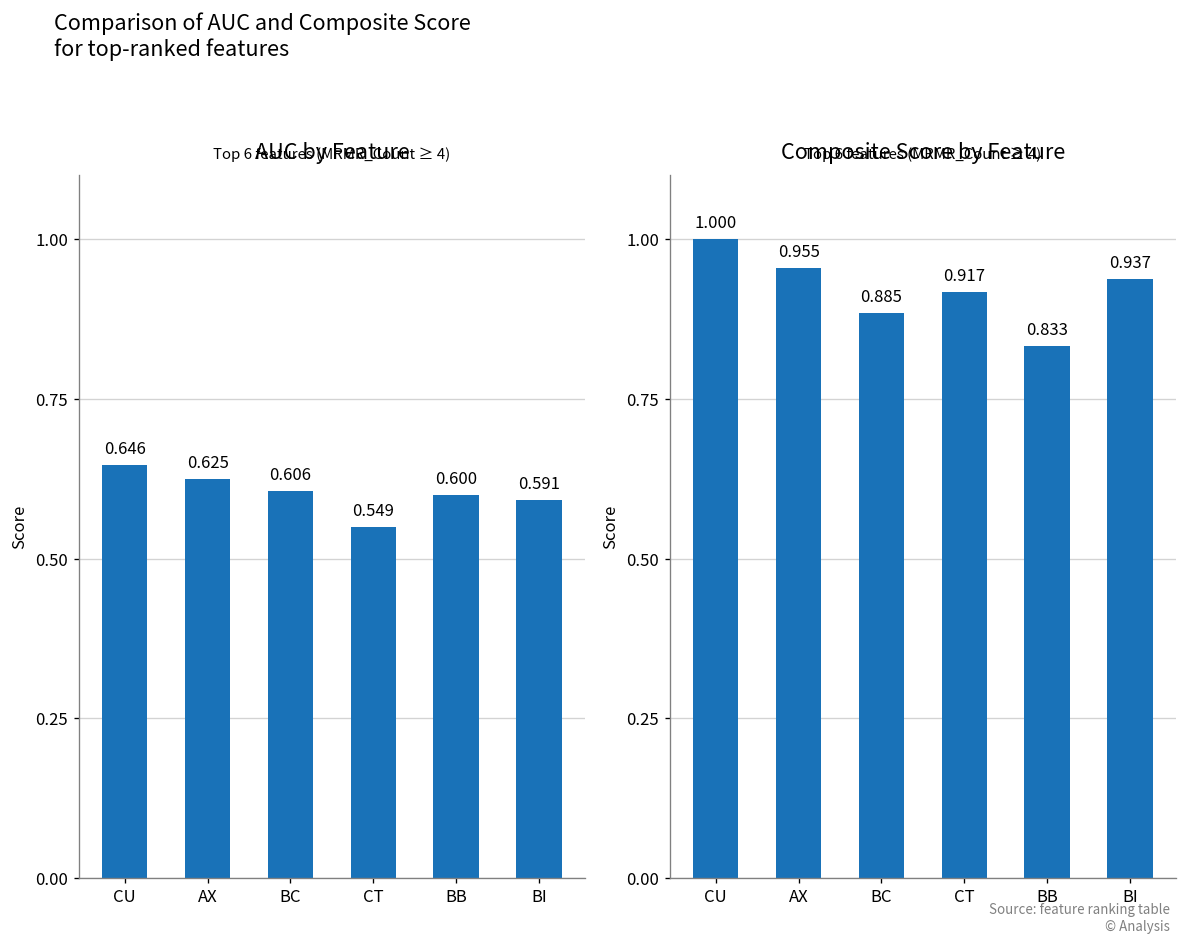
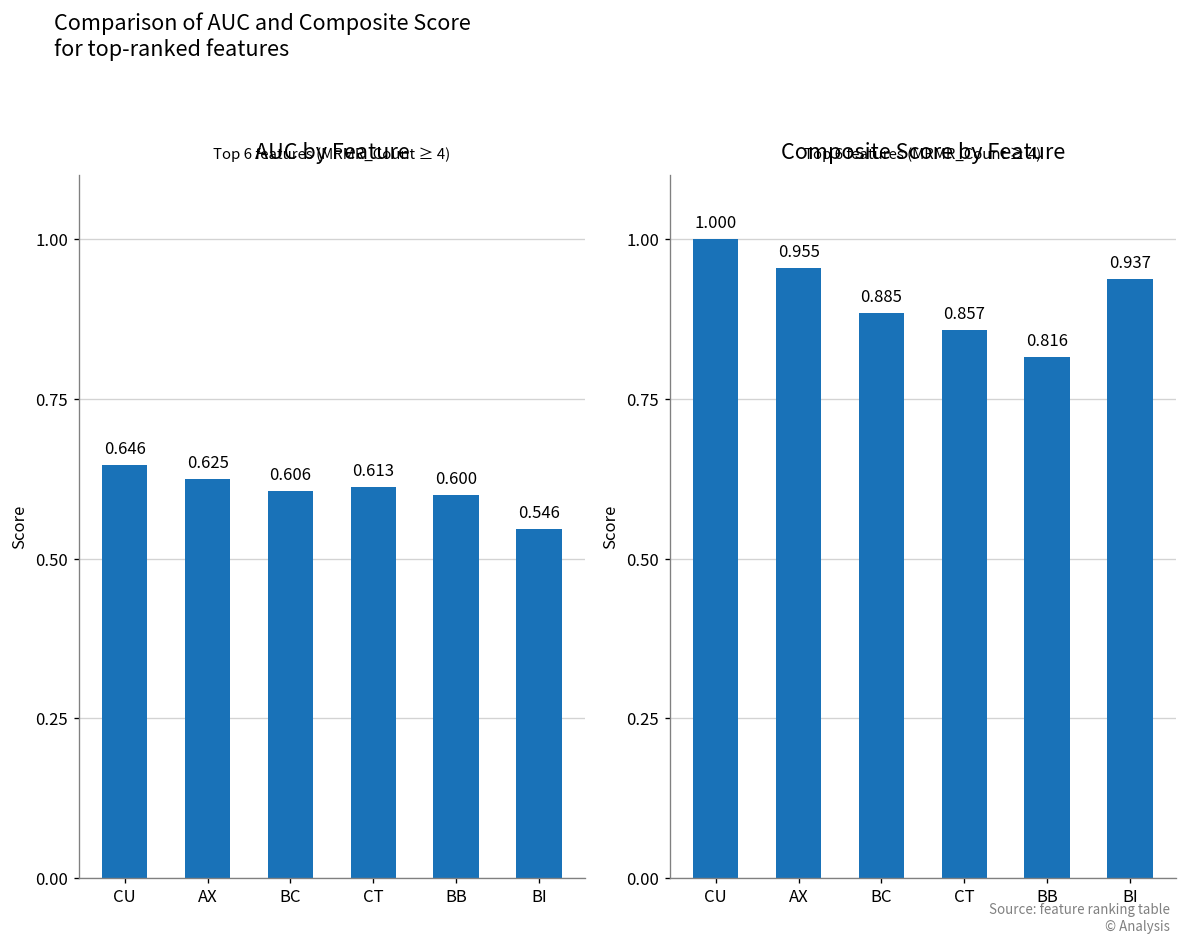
  {
    "AUC by Feature": {
      "CU": 0.646,
      "AX": 0.625,
      "BC": 0.606,
-     "CT": 0.549,
+     "CT": 0.613,
      "BB": 0.600,
-     "BI": 0.591
+     "BI": 0.546
    },
    "Composite Score by Feature": {
      "CU": 1.000,
      "AX": 0.955,
      "BC": 0.885,
-     "CT": 0.917,
-     "BB": 0.833,
+     "CT": 0.857,
+     "BB": 0.816,
      "BI": 0.937
    }
  }
